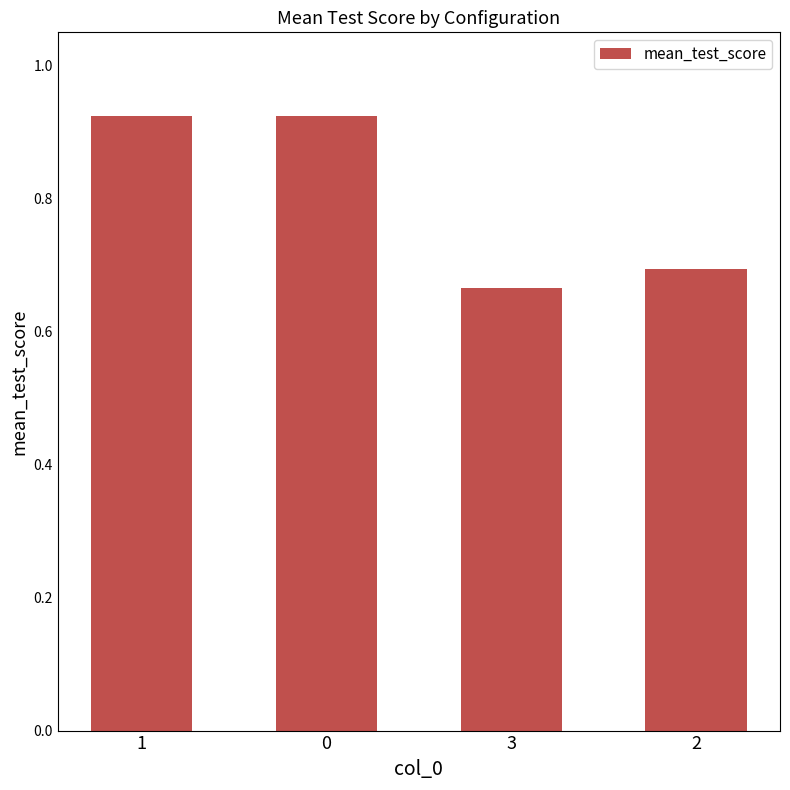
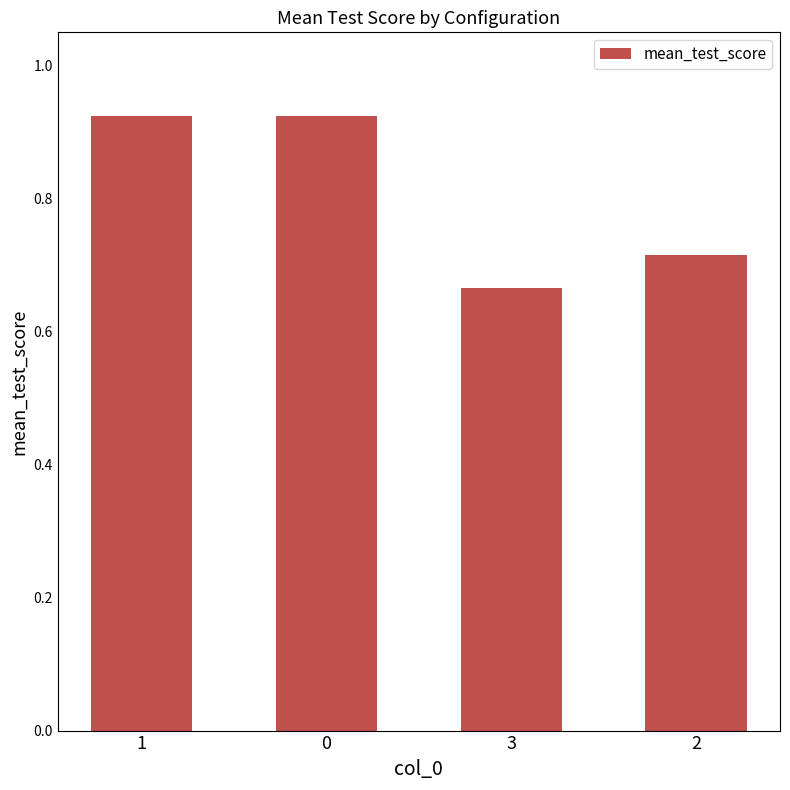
  {
    "1": 0.92,
    "0": 0.92,
    "3": 0.67,
-   "2": 0.69
+   "2": 0.72
  }
